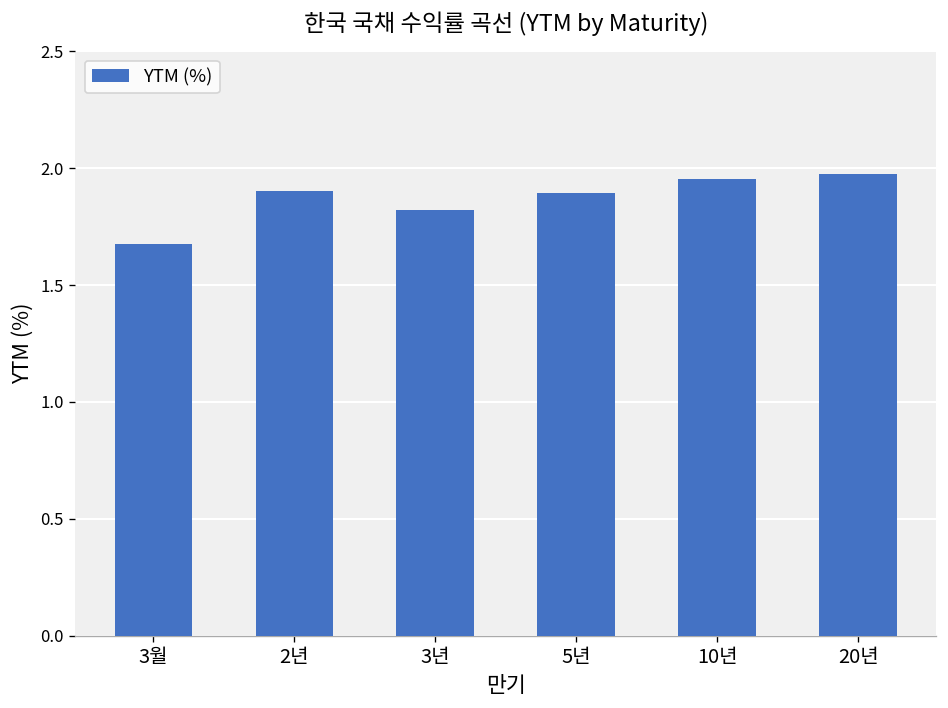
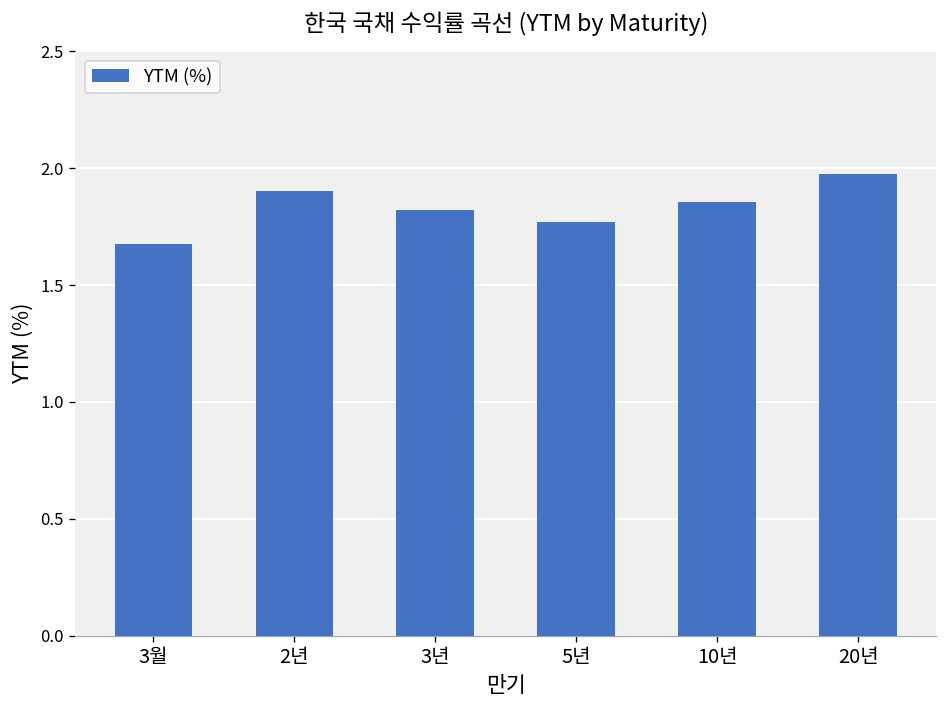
  {
    "3월": 1.68,
    "2년": 1.90,
    "3년": 1.82,
-   "5년": 1.89,
-   "10년": 1.96,
+   "5년": 1.77,
+   "10년": 1.86,
    "20년": 1.98
  }
